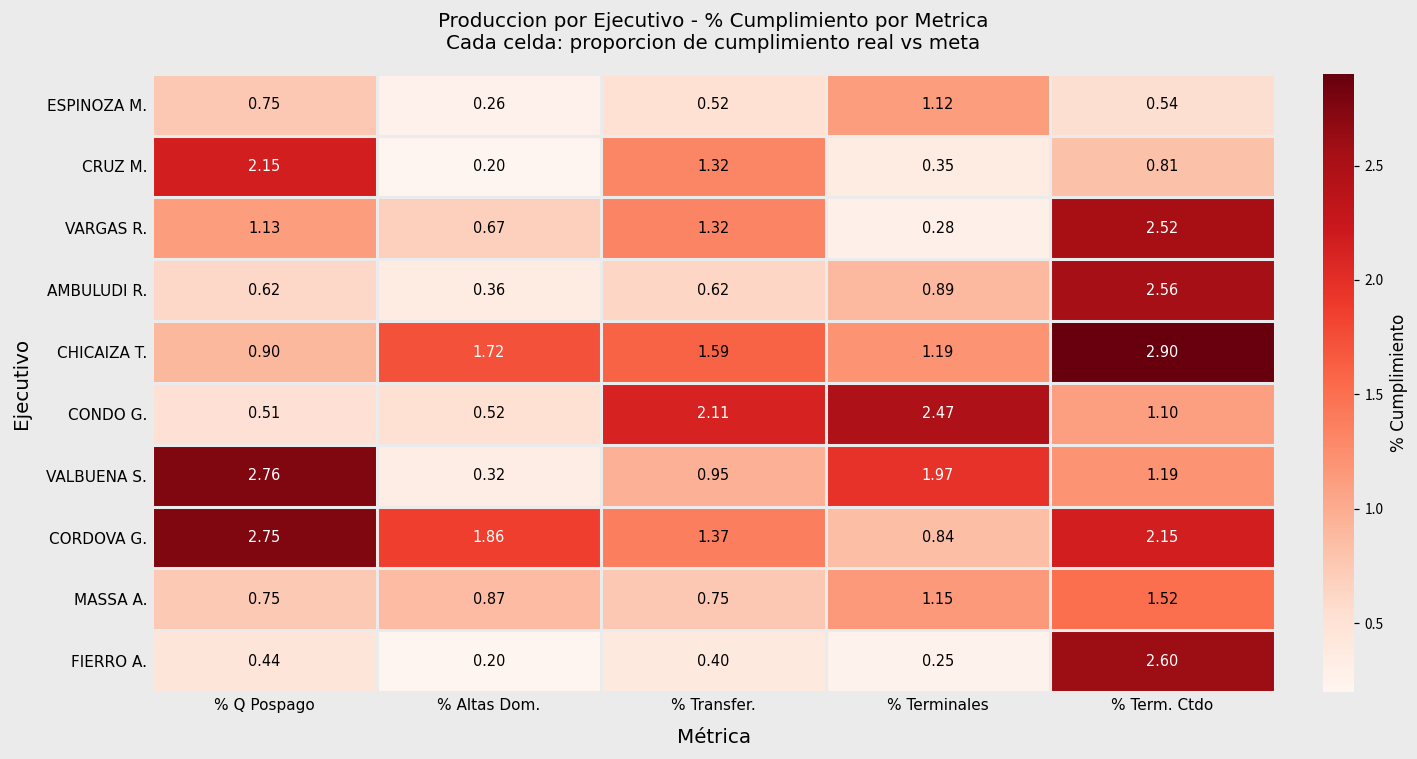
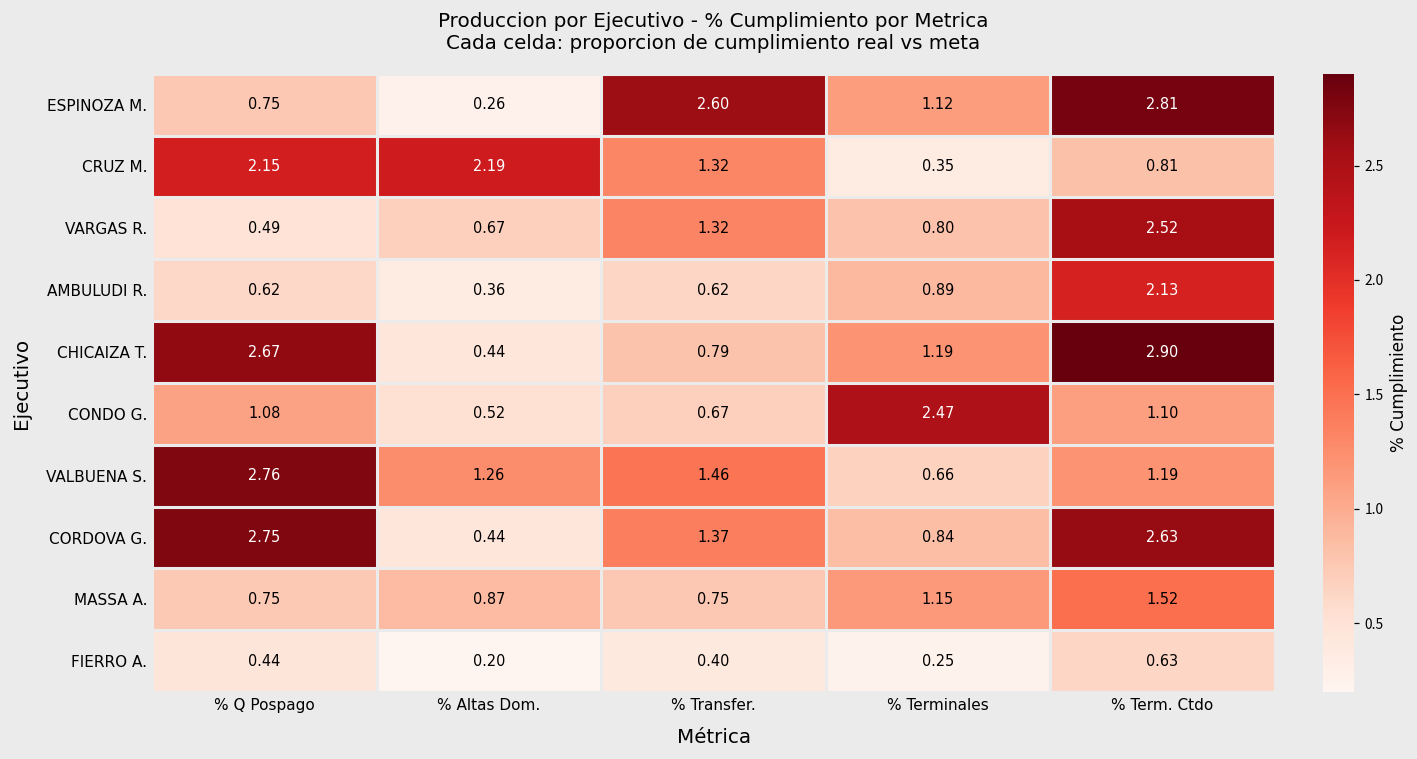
  {
    "ESPINOZA M.": {
      "% Q Pospago": 0.75,
      "% Altas Dom.": 0.26,
-     "% Transfer.": 0.52,
+     "% Transfer.": 2.60,
      "% Terminales": 1.12,
-     "% Term. Ctdo": 0.54
+     "% Term. Ctdo": 2.81
    },
    "CRUZ M.": {
      "% Q Pospago": 2.15,
-     "% Altas Dom.": 0.20,
+     "% Altas Dom.": 2.19,
      "% Transfer.": 1.32,
      "% Terminales": 0.35,
      "% Term. Ctdo": 0.81
    },
    "VARGAS R.": {
-     "% Q Pospago": 1.13,
+     "% Q Pospago": 0.49,
      "% Altas Dom.": 0.67,
      "% Transfer.": 1.32,
-     "% Terminales": 0.28,
+     "% Terminales": 0.80,
      "% Term. Ctdo": 2.52
    },
    "AMBULUDI R.": {
      "% Q Pospago": 0.62,
      "% Altas Dom.": 0.36,
      "% Transfer.": 0.62,
      "% Terminales": 0.89,
-     "% Term. Ctdo": 2.56
+     "% Term. Ctdo": 2.13
    },
    "CHICAIZA T.": {
-     "% Q Pospago": 0.90,
-     "% Altas Dom.": 1.72,
-     "% Transfer.": 1.59,
+     "% Q Pospago": 2.67,
+     "% Altas Dom.": 0.44,
+     "% Transfer.": 0.79,
      "% Terminales": 1.19,
      "% Term. Ctdo": 2.90
    },
    "CONDO G.": {
-     "% Q Pospago": 0.51,
+     "% Q Pospago": 1.08,
      "% Altas Dom.": 0.52,
-     "% Transfer.": 2.11,
+     "% Transfer.": 0.67,
      "% Terminales": 2.47,
      "% Term. Ctdo": 1.10
    },
    "VALBUENA S.": {
      "% Q Pospago": 2.76,
-     "% Altas Dom.": 0.32,
-     "% Transfer.": 0.95,
-     "% Terminales": 1.97,
+     "% Altas Dom.": 1.26,
+     "% Transfer.": 1.46,
+     "% Terminales": 0.66,
      "% Term. Ctdo": 1.19
    },
    "CORDOVA G.": {
      "% Q Pospago": 2.75,
-     "% Altas Dom.": 1.86,
+     "% Altas Dom.": 0.44,
      "% Transfer.": 1.37,
      "% Terminales": 0.84,
-     "% Term. Ctdo": 2.15
+     "% Term. Ctdo": 2.63
    },
    "MASSA A.": {
      "% Q Pospago": 0.75,
      "% Altas Dom.": 0.87,
      "% Transfer.": 0.75,
      "% Terminales": 1.15,
      "% Term. Ctdo": 1.52
    },
    "FIERRO A.": {
      "% Q Pospago": 0.44,
      "% Altas Dom.": 0.20,
      "% Transfer.": 0.40,
      "% Terminales": 0.25,
-     "% Term. Ctdo": 2.60
+     "% Term. Ctdo": 0.63
    }
  }
